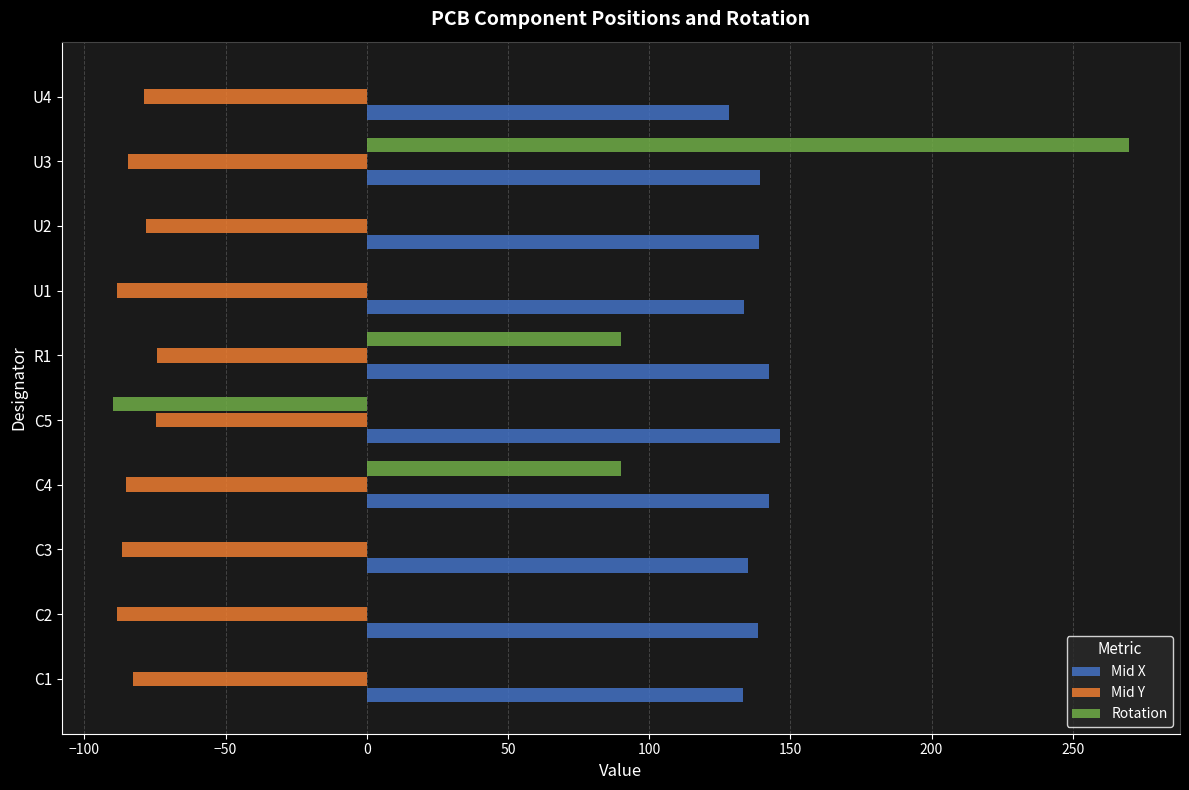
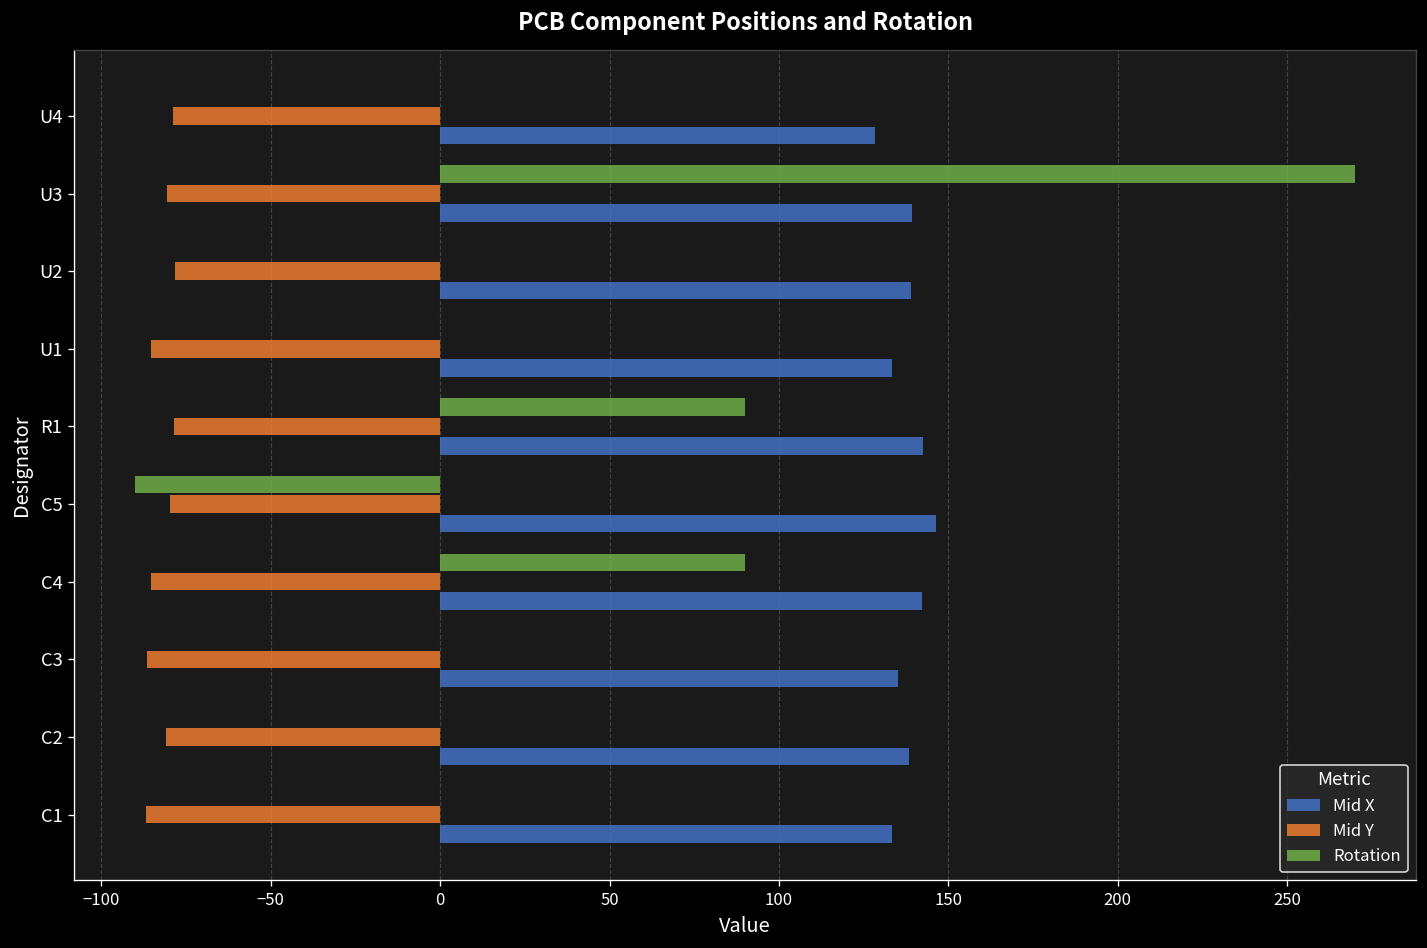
  {
    "Mid X": {
      "U4": 128,
      "U3": 139,
      "U2": 139,
      "U1": 134,
      "R1": 142,
      "C5": 146,
      "C4": 142,
      "C3": 135,
      "C2": 139,
      "C1": 133
    },
    "Mid Y": {
      "U4": -79,
-     "U3": -85,
+     "U3": -81,
      "U2": -78,
-     "U1": -88,
-     "R1": -74,
-     "C5": -75,
+     "U1": -85,
+     "R1": -79,
+     "C5": -80,
      "C4": -85,
      "C3": -87,
-     "C2": -88,
-     "C1": -83
+     "C2": -81,
+     "C1": -87
    },
    "Rotation": {
      "U4": 0,
      "U3": 270,
      "U2": 0,
      "U1": 0,
      "R1": 90,
      "C5": -90,
      "C4": 90,
      "C3": 0,
      "C2": 0,
      "C1": 0
    }
  }
